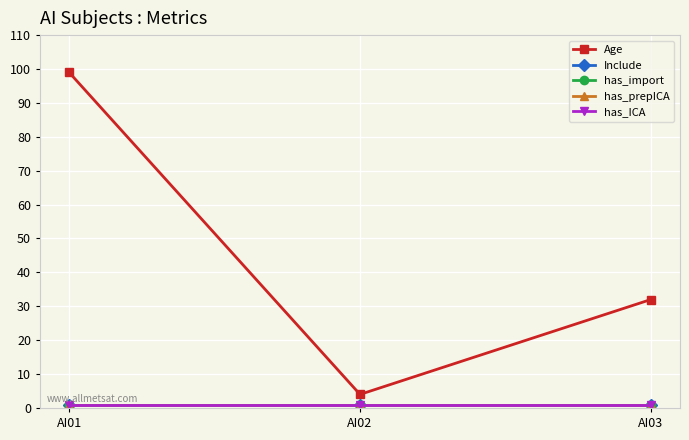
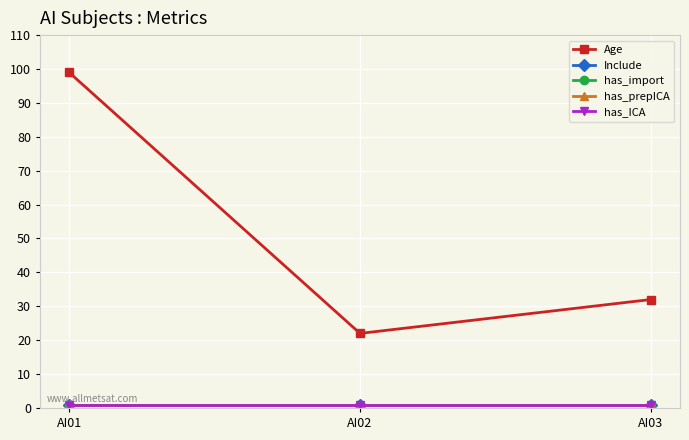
  {
    "Age": {
      "AI01": 99,
-     "AI02": 4,
+     "AI02": 22,
      "AI03": 32
    },
    "has_ICA": {
      "AI01": 1,
      "AI02": 1,
      "AI03": 1
    }
  }
